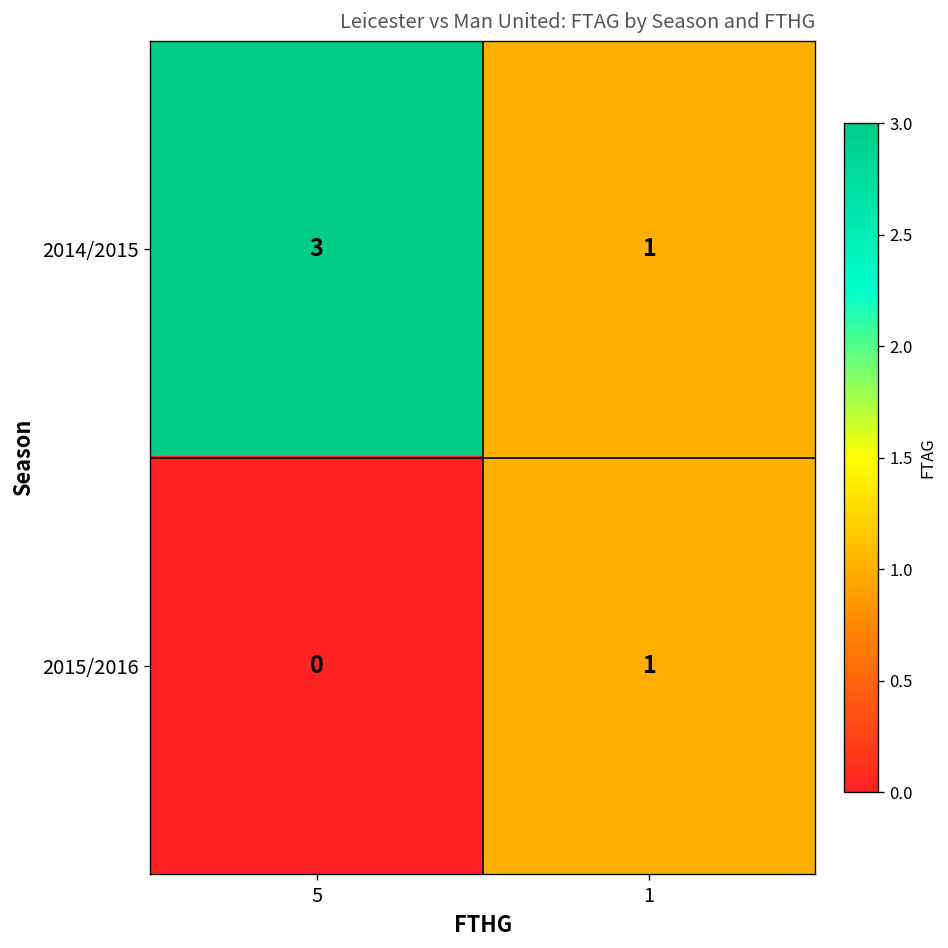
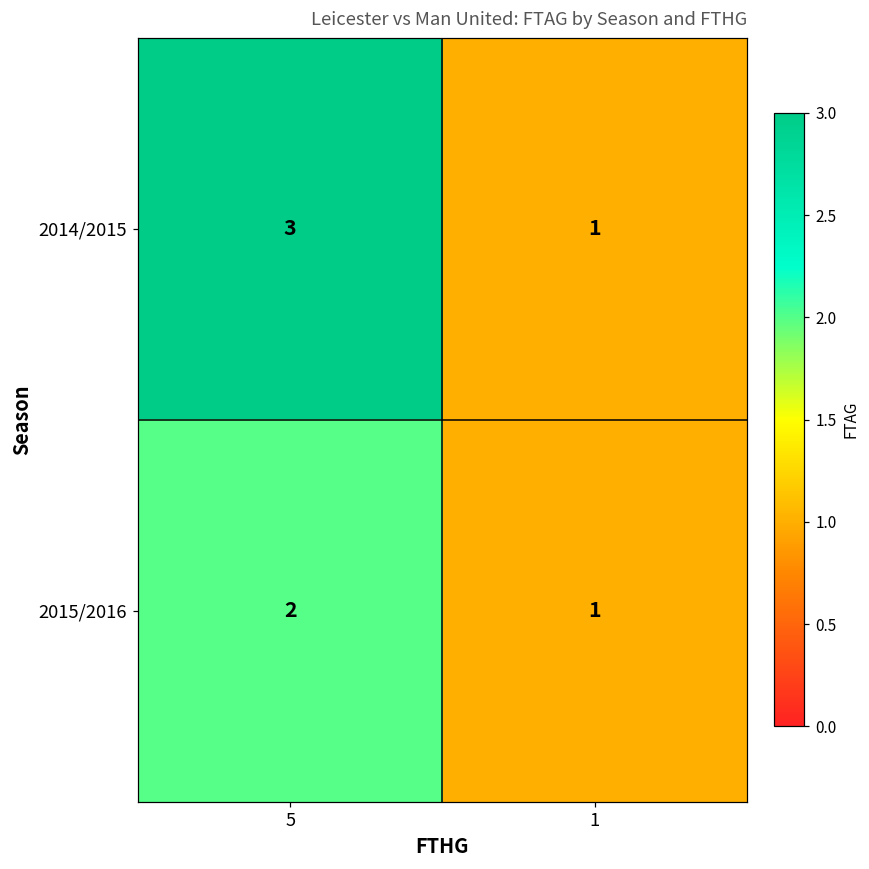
  {
    "2014/2015": {
      "5": 3,
      "1": 1
    },
    "2015/2016": {
-     "5": 0,
+     "5": 2,
      "1": 1
    }
  }
